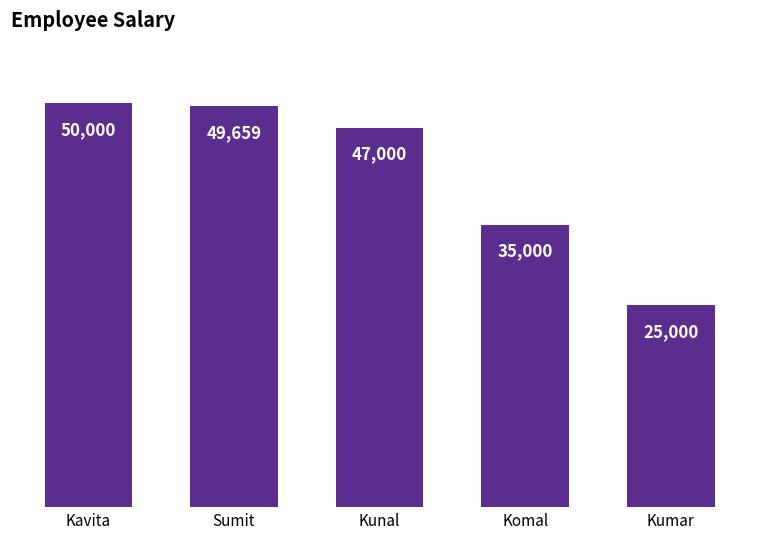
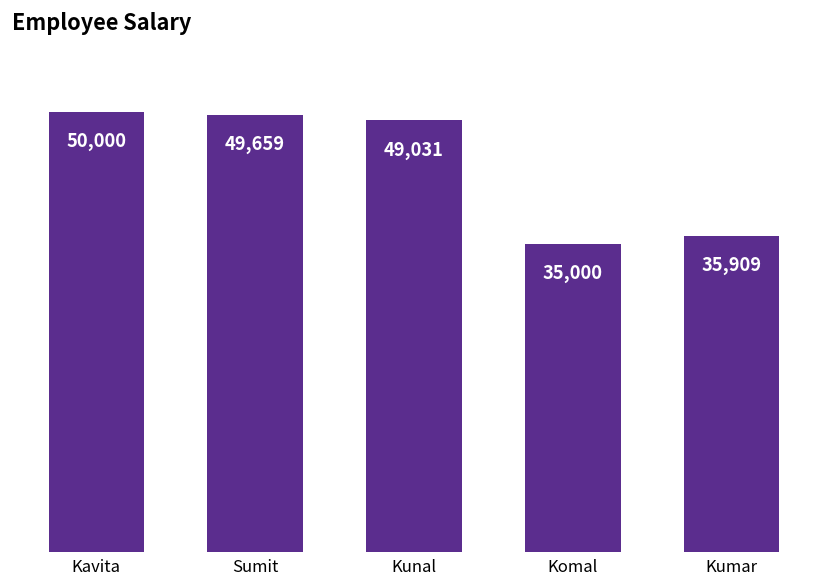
  {
    "Kavita": "50,000",
    "Sumit": "49,659",
-   "Kunal": "47,000",
+   "Kunal": "49,031",
    "Komal": "35,000",
-   "Kumar": "25,000"
+   "Kumar": "35,909"
  }
